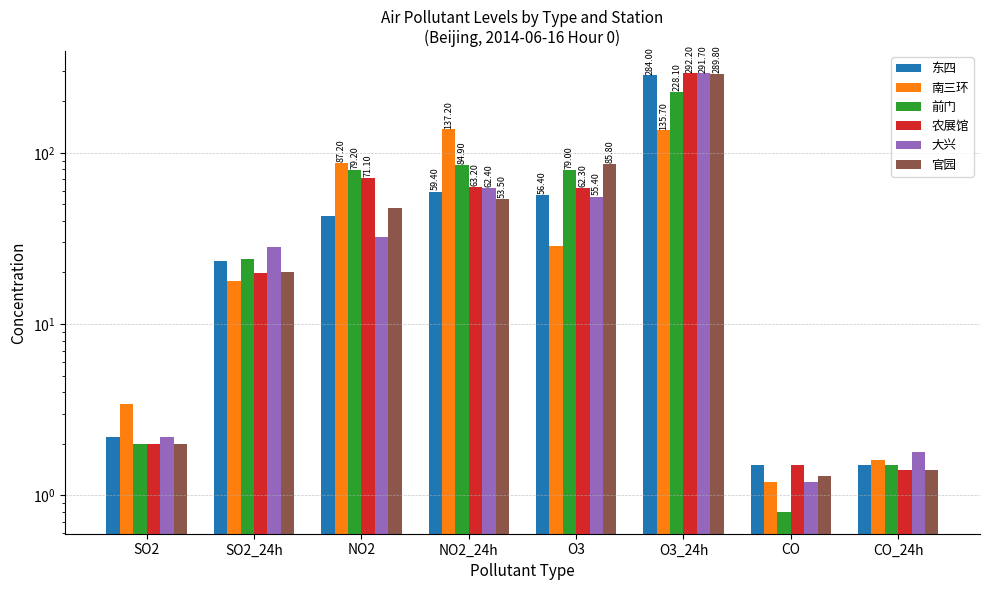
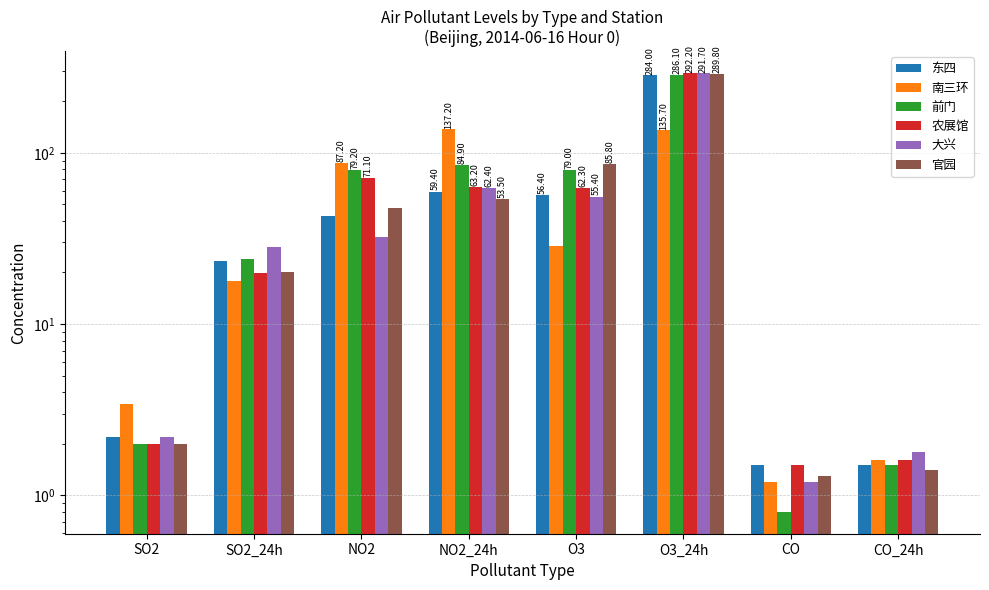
  {
    "东四": {
      "NO2_24h": 59.40,
      "O3": 56.40,
      "O3_24h": 284.00
    },
    "南三环": {
      "NO2": 87.20,
      "NO2_24h": 137.20,
      "O3_24h": 135.70
    },
    "前门": {
      "NO2": 79.20,
      "NO2_24h": 84.90,
      "O3": 79.00,
-     "O3_24h": 228.10
+     "O3_24h": 286.10
    },
    "农展馆": {
      "SO2": 2.0,
      "SO2_24h": 20,
      "CO": 1.5,
-     "CO_24h": 1.4
+     "CO_24h": 1.6
    },
    "大兴": {
      "NO2_24h": 62.40,
      "O3": 55.40,
      "O3_24h": 291.70
    },
    "官园": {
      "NO2_24h": 53.50,
      "O3": 85.80,
      "O3_24h": 289.80
    }
  }
